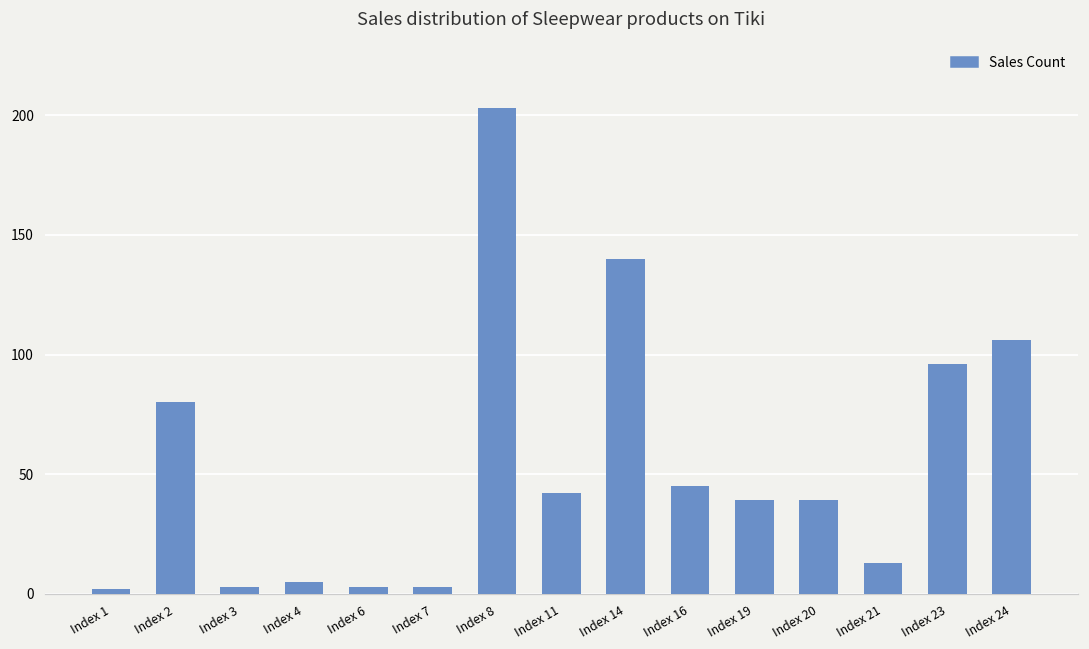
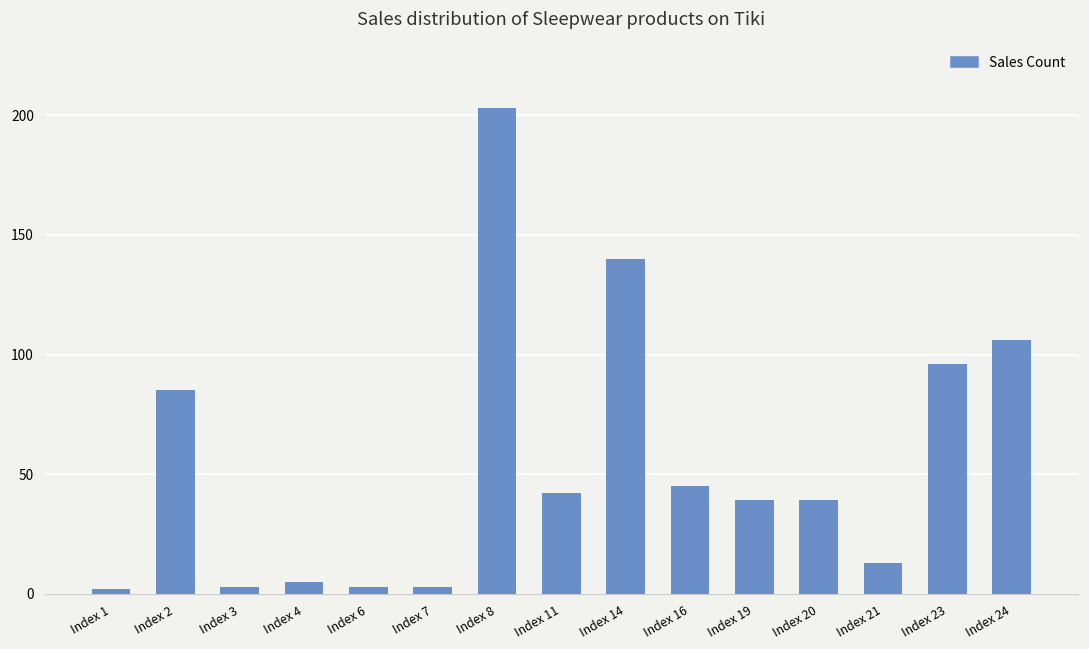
  {
    "Index 1": 2,
-   "Index 2": 80,
+   "Index 2": 85,
    "Index 3": 3,
    "Index 4": 5,
    "Index 6": 3,
    "Index 7": 3,
    "Index 8": 203,
    "Index 11": 42,
    "Index 14": 140,
    "Index 16": 45,
    "Index 19": 39,
    "Index 20": 39,
    "Index 21": 13,
    "Index 23": 96,
    "Index 24": 106
  }
